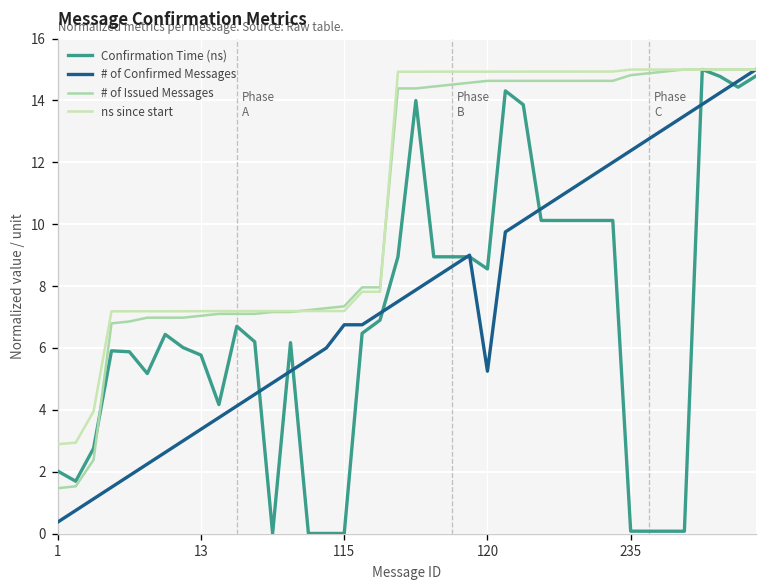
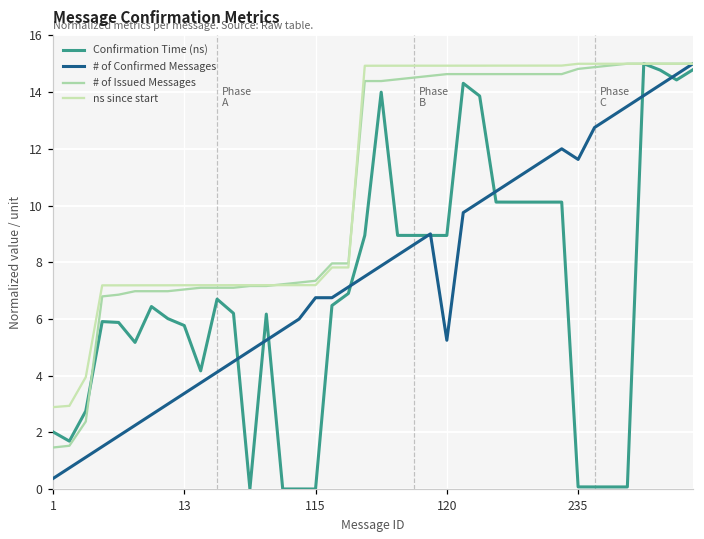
  {
    "Confirmation Time (ns)": {
      "115": 0.0,
-     "120": 8.6,
+     "120": 8.9,
      "235": 0.1
    },
    "# of Confirmed Messages": {
      "115": 6.8,
      "120": 5.3,
-     "235": 12.4
+     "235": 11.6
    }
  }
